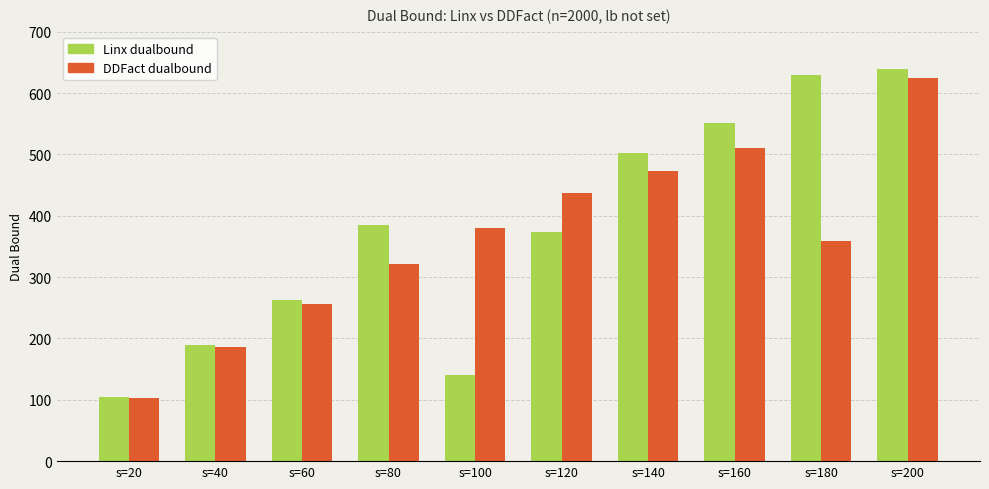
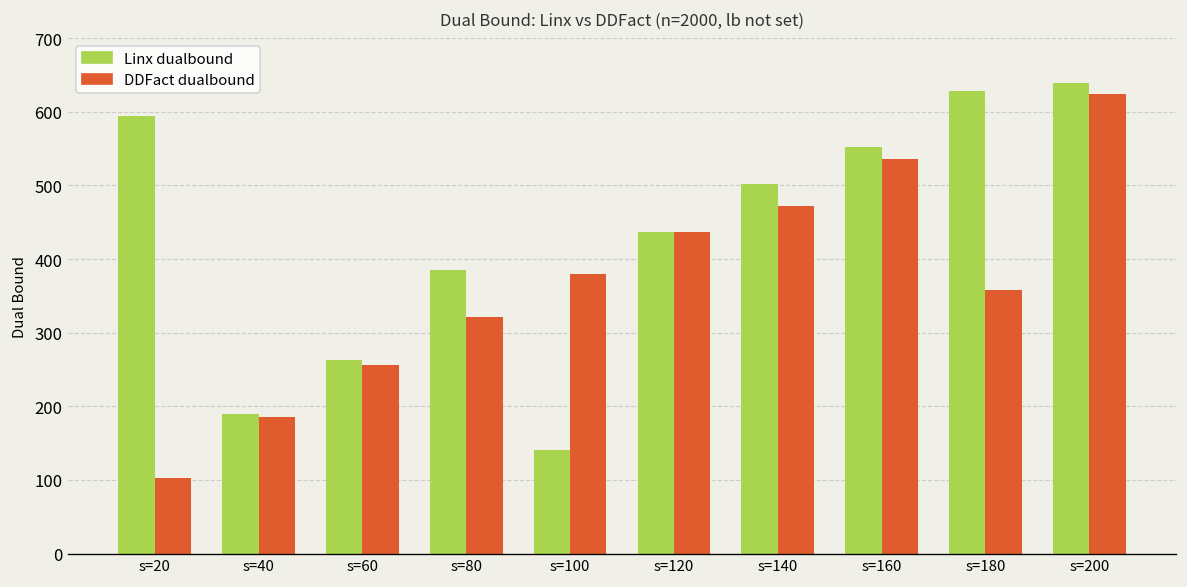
  {
    "Linx dualbound": {
-     "s=20": 110,
+     "s=20": 590,
      "s=40": 190,
      "s=60": 260,
      "s=80": 380,
      "s=100": 140,
-     "s=120": 370,
+     "s=120": 440,
      "s=140": 500,
      "s=160": 550,
      "s=180": 630,
      "s=200": 640
    },
    "DDFact dualbound": {
      "s=20": 100,
      "s=40": 190,
      "s=60": 260,
      "s=80": 320,
      "s=100": 380,
      "s=120": 440,
      "s=140": 470,
-     "s=160": 510,
+     "s=160": 540,
      "s=180": 360,
      "s=200": 620
    }
  }
